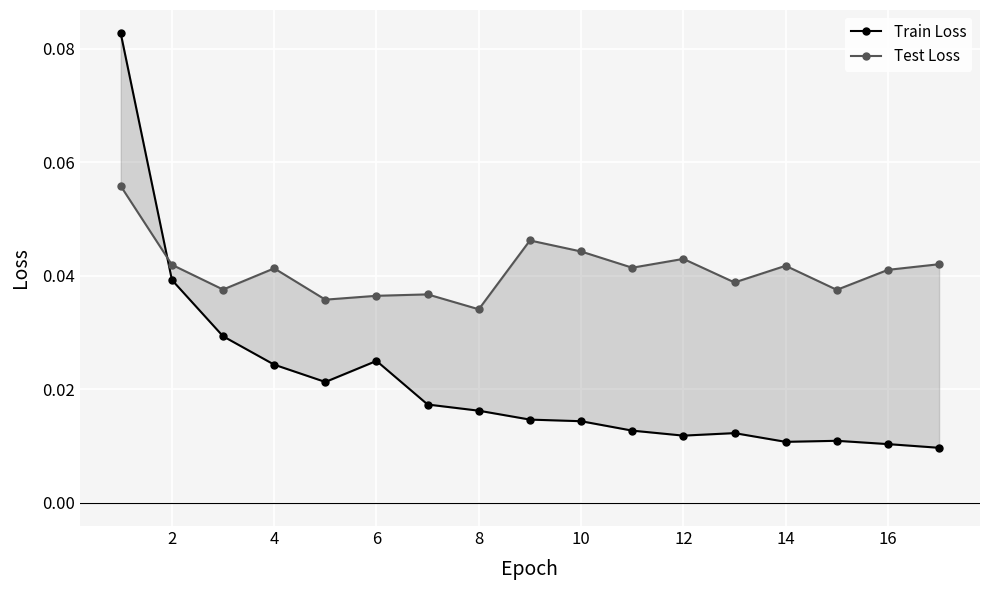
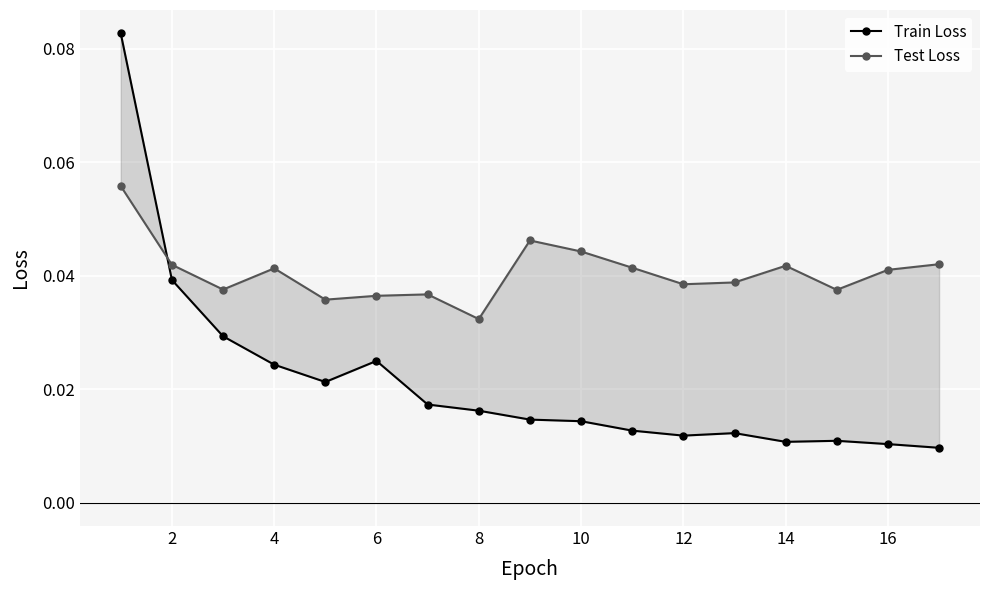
  {
    "Train Loss": {
      "2": 0.039,
      "4": 0.024,
      "6": 0.025,
      "8": 0.016,
      "10": 0.014,
      "12": 0.012,
      "14": 0.011,
      "16": 0.010
    },
    "Test Loss": {
-     "8": 0.034,
-     "12": 0.043
+     "8": 0.032,
+     "12": 0.038
    }
  }
